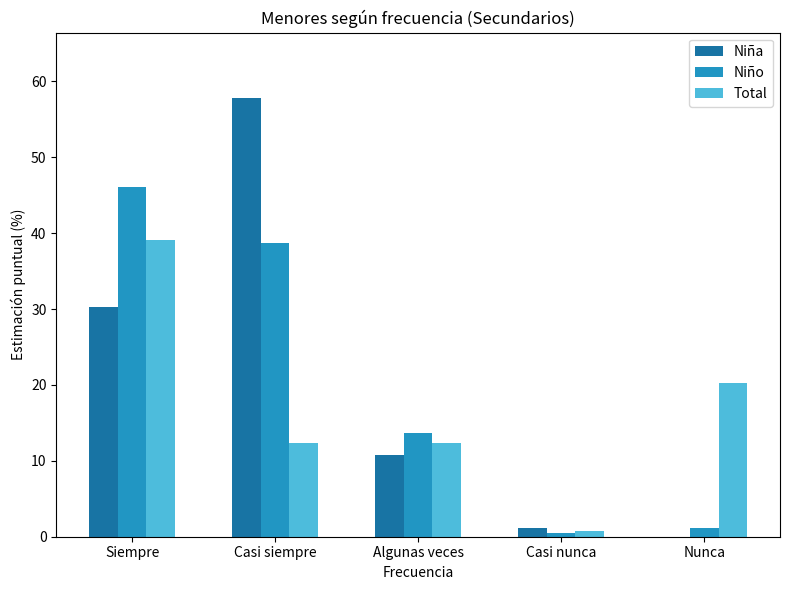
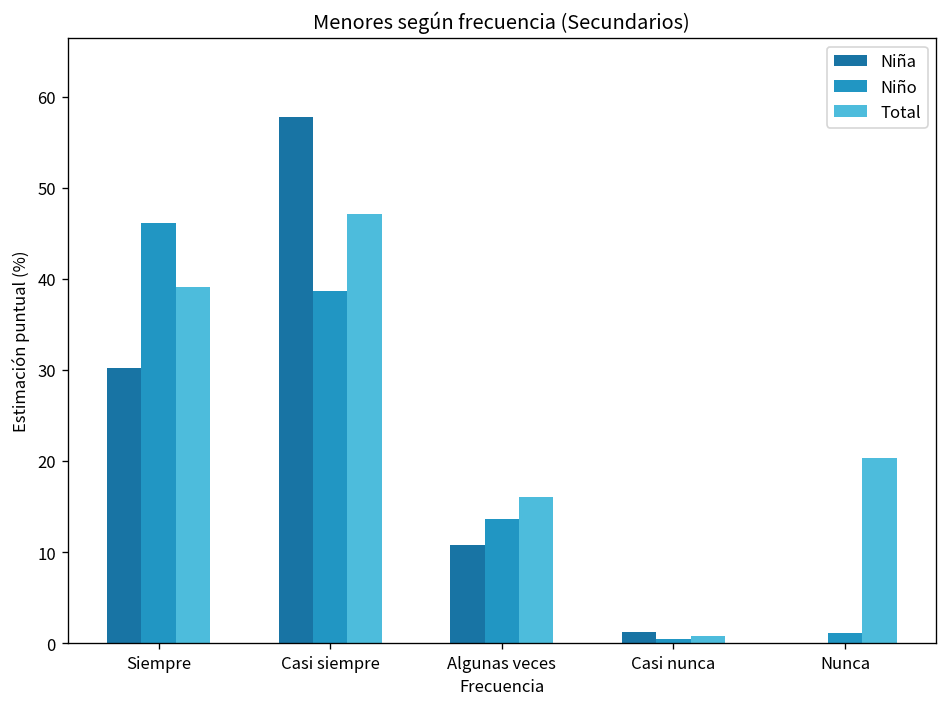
  {
    "Total": {
      "Siempre": 39,
-     "Casi siempre": 12,
-     "Algunas veces": 12,
+     "Casi siempre": 47,
+     "Algunas veces": 16,
      "Casi nunca": 1,
      "Nunca": 20
    }
  }
